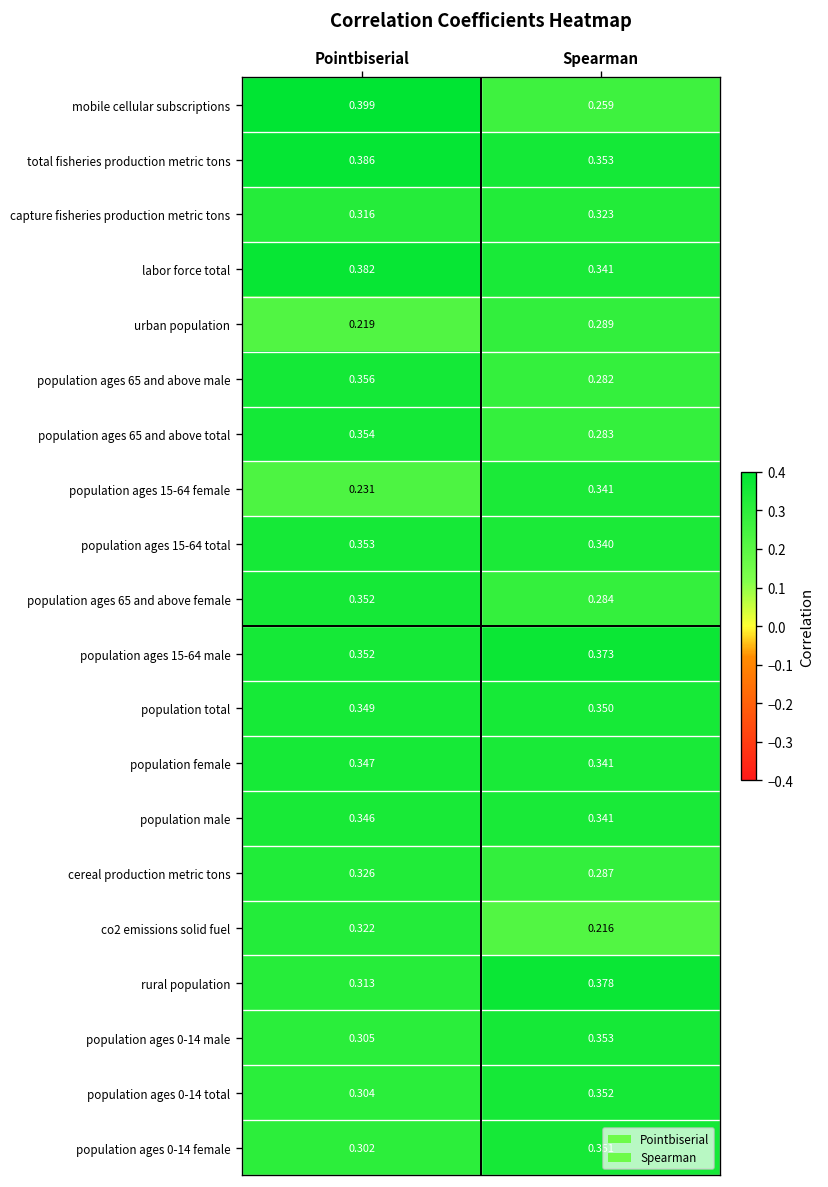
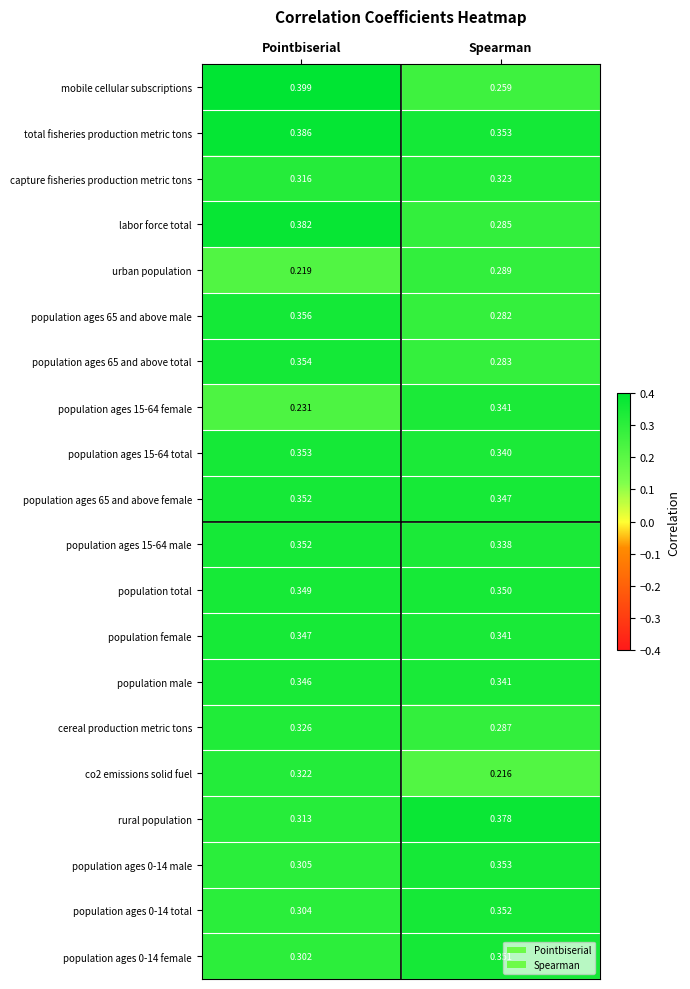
  {
    "mobile cellular subscriptions": {
      "Pointbiserial": 0.399,
      "Spearman": 0.259
    },
    "total fisheries production metric tons": {
      "Pointbiserial": 0.386,
      "Spearman": 0.353
    },
    "capture fisheries production metric tons": {
      "Pointbiserial": 0.316,
      "Spearman": 0.323
    },
    "labor force total": {
      "Pointbiserial": 0.382,
-     "Spearman": 0.341
+     "Spearman": 0.285
    },
    "urban population": {
      "Pointbiserial": 0.219,
      "Spearman": 0.289
    },
    "population ages 65 and above male": {
      "Pointbiserial": 0.356,
      "Spearman": 0.282
    },
    "population ages 65 and above total": {
      "Pointbiserial": 0.354,
      "Spearman": 0.283
    },
    "population ages 15-64 female": {
      "Pointbiserial": 0.231,
      "Spearman": 0.341
    },
    "population ages 15-64 total": {
      "Pointbiserial": 0.353,
      "Spearman": 0.340
    },
    "population ages 65 and above female": {
      "Pointbiserial": 0.352,
-     "Spearman": 0.284
+     "Spearman": 0.347
    },
    "population ages 15-64 male": {
      "Pointbiserial": 0.352,
-     "Spearman": 0.373
+     "Spearman": 0.338
    },
    "population total": {
      "Pointbiserial": 0.349,
      "Spearman": 0.350
    },
    "population female": {
      "Pointbiserial": 0.347,
      "Spearman": 0.341
    },
    "population male": {
      "Pointbiserial": 0.346,
      "Spearman": 0.341
    },
    "cereal production metric tons": {
      "Pointbiserial": 0.326,
      "Spearman": 0.287
    },
    "co2 emissions solid fuel": {
      "Pointbiserial": 0.322,
      "Spearman": 0.216
    },
    "rural population": {
      "Pointbiserial": 0.313,
      "Spearman": 0.378
    },
    "population ages 0-14 male": {
      "Pointbiserial": 0.305,
      "Spearman": 0.353
    },
    "population ages 0-14 total": {
      "Pointbiserial": 0.304,
      "Spearman": 0.352
    },
    "population ages 0-14 female": {
      "Pointbiserial": 0.302
    }
  }
